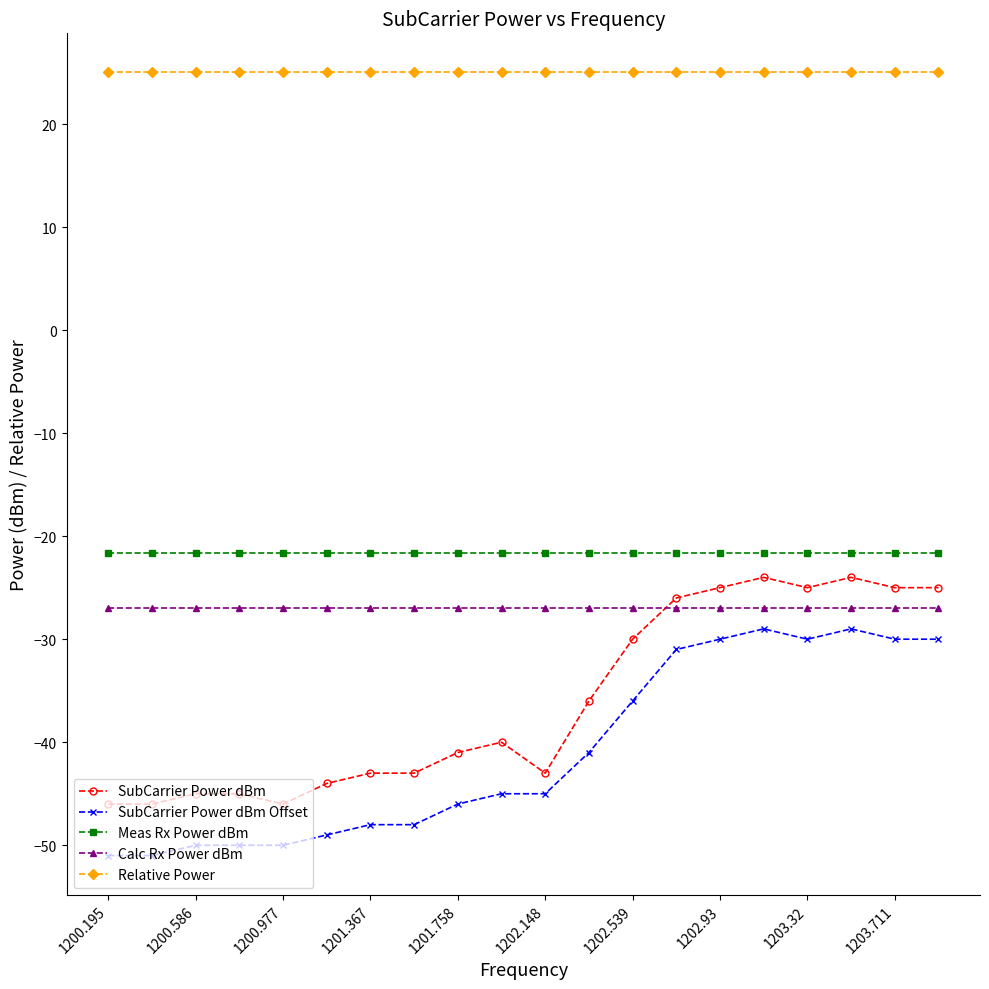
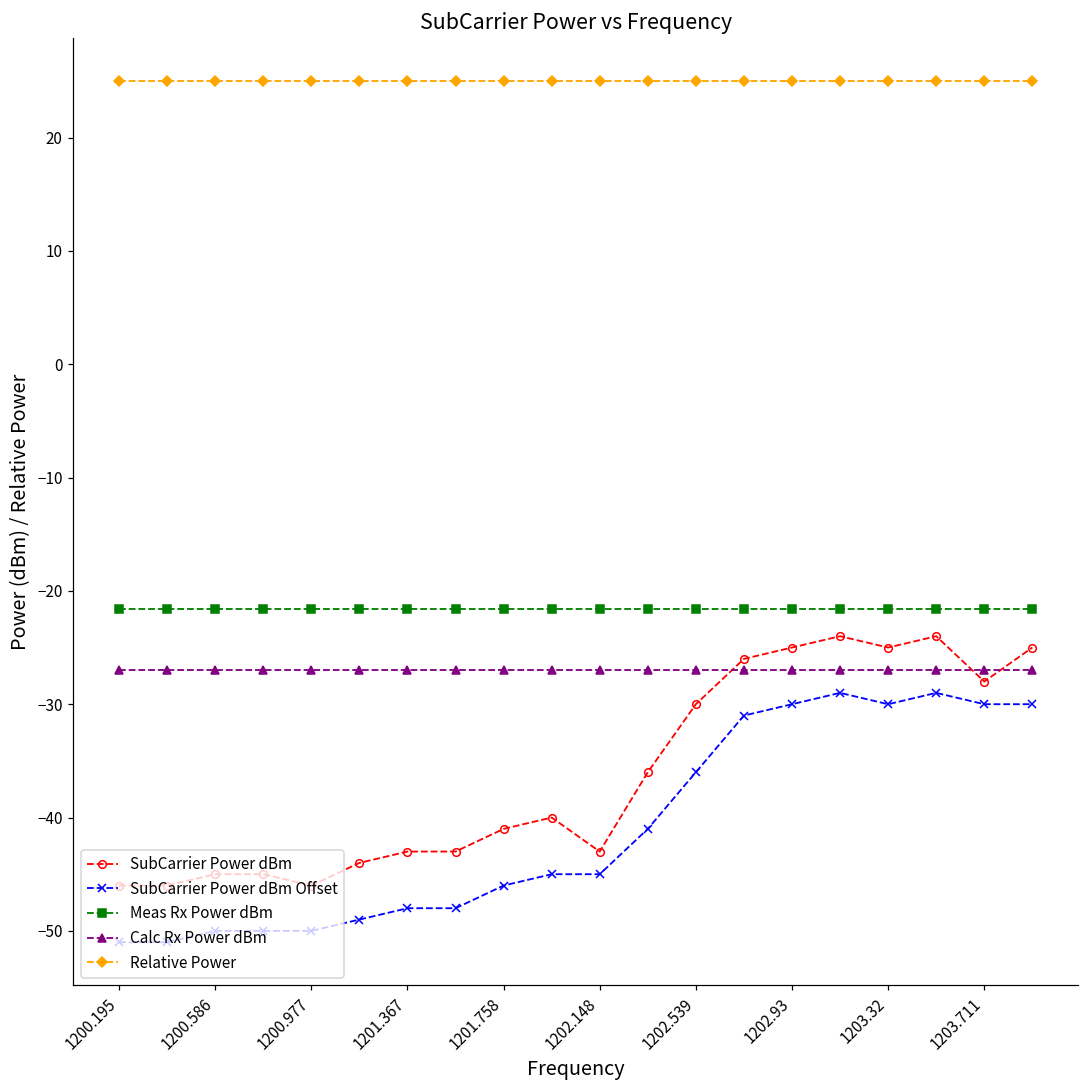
  {
    "SubCarrier Power dBm": {
      "1201.367": -43,
      "1201.758": -41,
      "1202.148": -43,
      "1202.539": -30,
      "1202.93": -25,
      "1203.32": -25,
-     "1203.711": -25
+     "1203.711": -28
    },
    "SubCarrier Power dBm Offset": {
      "1201.367": -48,
      "1201.758": -46,
      "1202.148": -45,
      "1202.539": -36,
      "1202.93": -30,
      "1203.32": -30,
      "1203.711": -30
    },
    "Meas Rx Power dBm": {
      "1200.195": -21.6,
      "1200.586": -21.6,
      "1200.977": -21.6,
      "1201.367": -21.6,
      "1201.758": -21.6,
      "1202.148": -21.6,
      "1202.539": -21.6,
      "1202.93": -21.6,
      "1203.32": -21.6,
      "1203.711": -21.6
    },
    "Calc Rx Power dBm": {
      "1200.195": -27,
      "1200.586": -27,
      "1200.977": -27,
      "1201.367": -27,
      "1201.758": -27,
      "1202.148": -27,
      "1202.539": -27,
      "1202.93": -27,
      "1203.32": -27,
      "1203.711": -27
    },
    "Relative Power": {
      "1200.195": 25,
      "1200.586": 25,
      "1200.977": 25,
      "1201.367": 25,
      "1201.758": 25,
      "1202.148": 25,
      "1202.539": 25,
      "1202.93": 25,
      "1203.32": 25,
      "1203.711": 25
    }
  }
